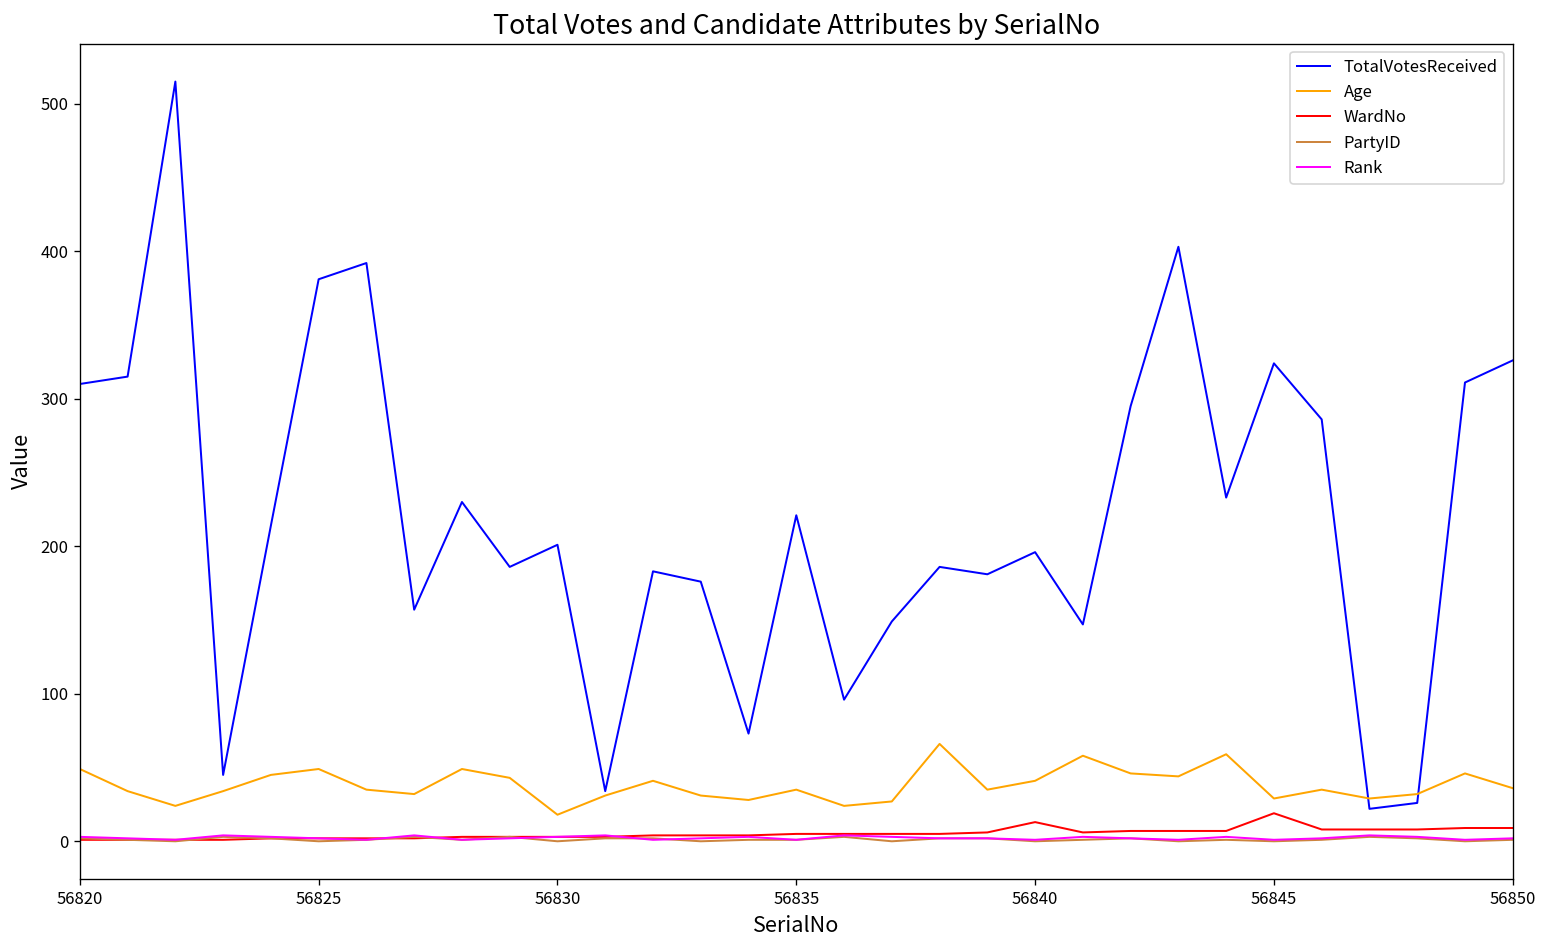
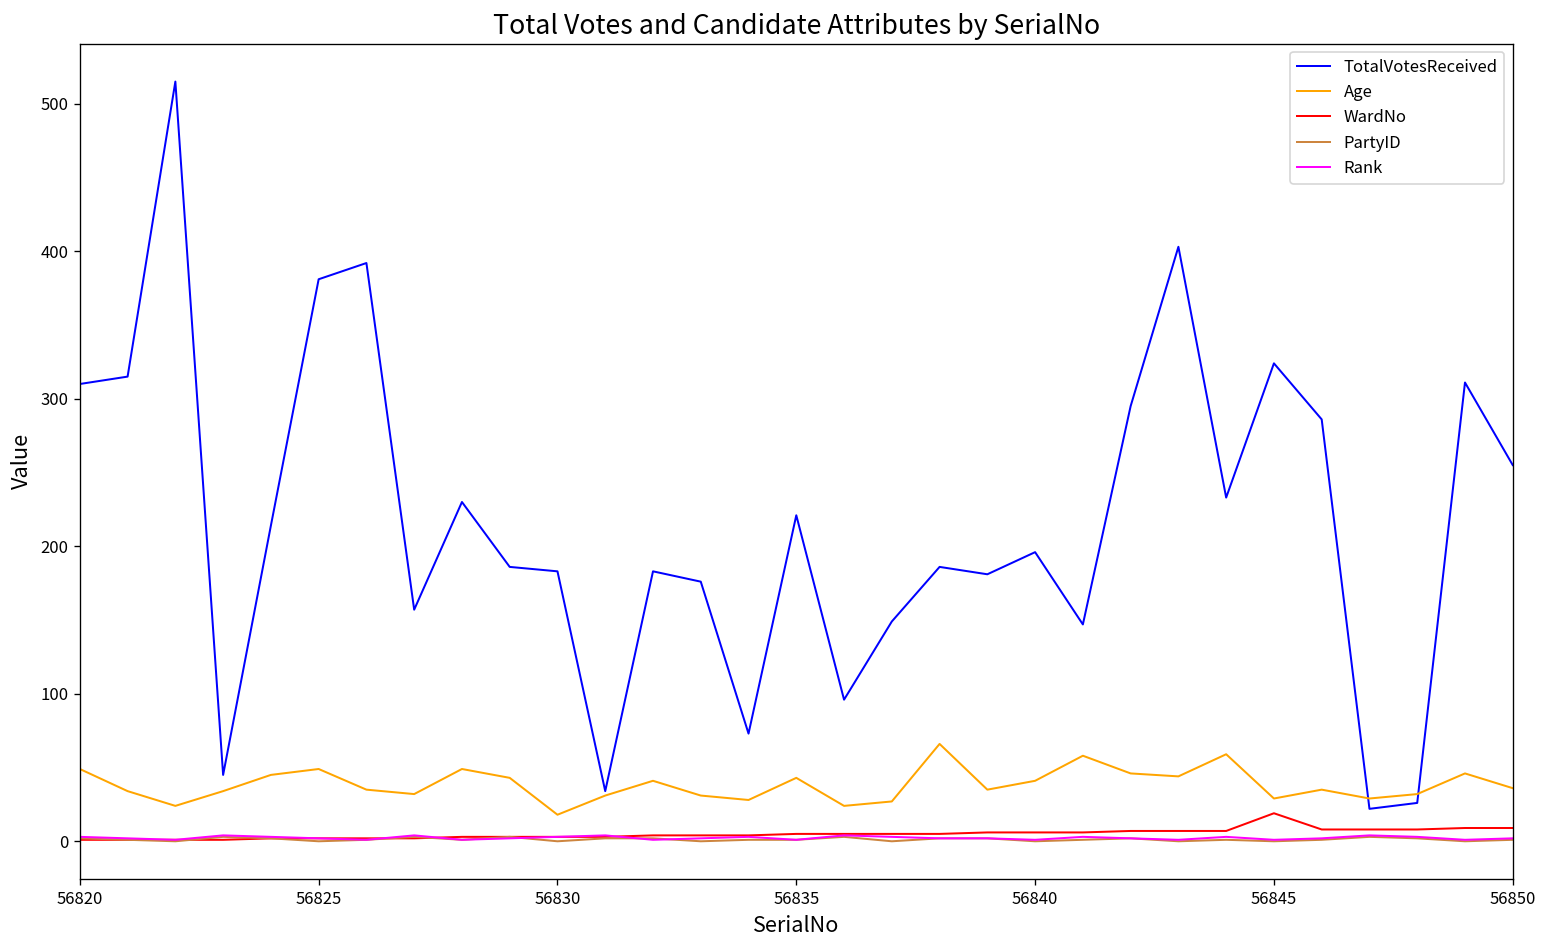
  {
    "TotalVotesReceived": {
      "56820": 310,
      "56825": 381,
-     "56830": 201,
+     "56830": 183,
      "56835": 221,
      "56840": 196,
      "56845": 324,
-     "56850": 326
+     "56850": 255
    },
    "Age": {
      "56820": 49,
      "56825": 49,
      "56830": 18,
-     "56835": 35,
+     "56835": 43,
      "56840": 41,
      "56845": 29,
      "56850": 36
    },
    "WardNo": {
      "56835": 5,
-     "56840": 13,
+     "56840": 6,
      "56845": 19,
      "56850": 9
    },
    "PartyID": {
      "56830": 0
    }
  }
